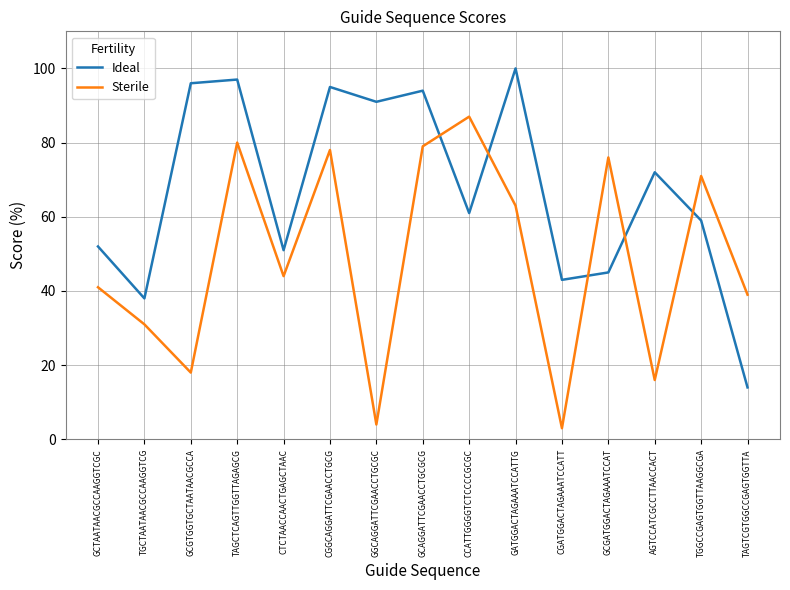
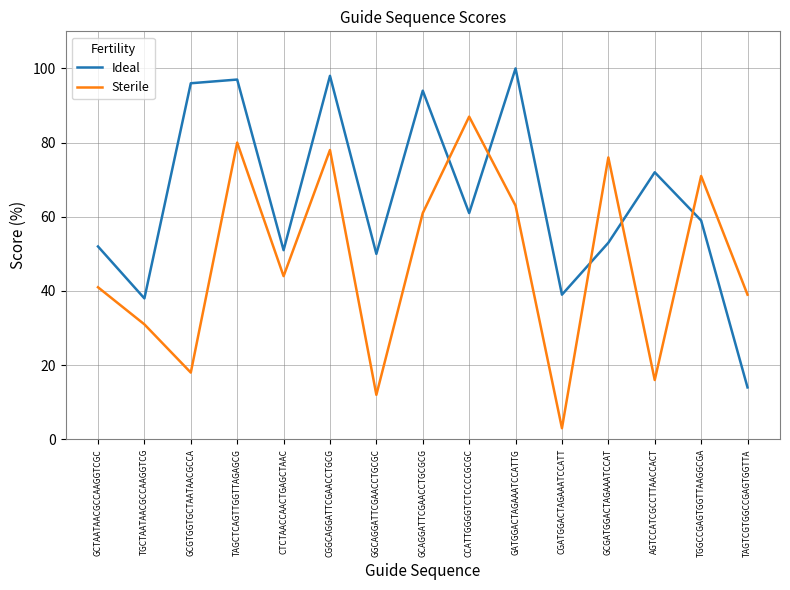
  {
    "Ideal": {
      "GCTAATAACGCCAAGGTCGC": 52,
      "TGCTAATAACGCCAAGGTCG": 38,
      "GCGTGGTGCTAATAACGCCA": 96,
      "TAGCTCAGTTGGTTAGAGCG": 97,
      "CTCTAACCAACTGAGCTAAC": 51,
-     "CGGCAGGATTCGAACCTGCG": 95,
-     "GGCAGGATTCGAACCTGCGC": 91,
+     "CGGCAGGATTCGAACCTGCG": 98,
+     "GGCAGGATTCGAACCTGCGC": 50,
      "GCAGGATTCGAACCTGCGCG": 94,
      "CCATTGGGGTCTCCCCGCGC": 61,
      "GATGGACTAGAAATCCATTG": 100,
-     "CGATGGACTAGAAATCCATT": 43,
-     "GCGATGGACTAGAAATCCAT": 45,
+     "CGATGGACTAGAAATCCATT": 39,
+     "GCGATGGACTAGAAATCCAT": 53,
      "AGTCCATCGCCTTAACCACT": 72,
      "TGGCCGAGTGGTTAAGGCGA": 59,
      "TAGTCGTGGCCGAGTGGTTA": 14
    },
    "Sterile": {
      "GCTAATAACGCCAAGGTCGC": 41,
      "TGCTAATAACGCCAAGGTCG": 31,
      "GCGTGGTGCTAATAACGCCA": 18,
      "TAGCTCAGTTGGTTAGAGCG": 80,
      "CTCTAACCAACTGAGCTAAC": 44,
      "CGGCAGGATTCGAACCTGCG": 78,
-     "GGCAGGATTCGAACCTGCGC": 4,
-     "GCAGGATTCGAACCTGCGCG": 79,
+     "GGCAGGATTCGAACCTGCGC": 12,
+     "GCAGGATTCGAACCTGCGCG": 61,
      "CCATTGGGGTCTCCCCGCGC": 87,
      "GATGGACTAGAAATCCATTG": 63,
      "CGATGGACTAGAAATCCATT": 3,
      "GCGATGGACTAGAAATCCAT": 76,
      "AGTCCATCGCCTTAACCACT": 16,
      "TGGCCGAGTGGTTAAGGCGA": 71,
      "TAGTCGTGGCCGAGTGGTTA": 39
    }
  }
